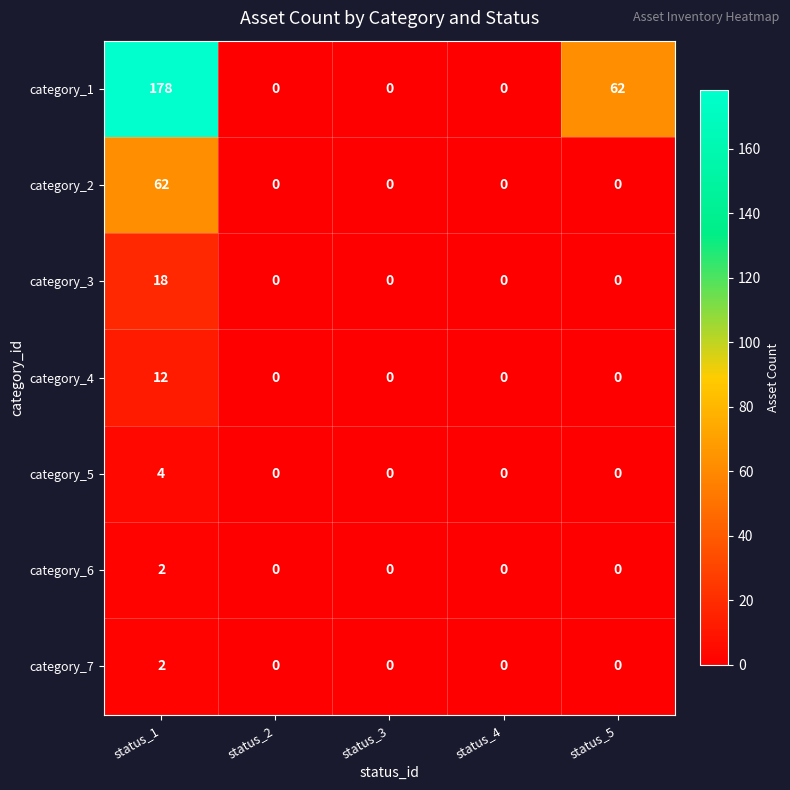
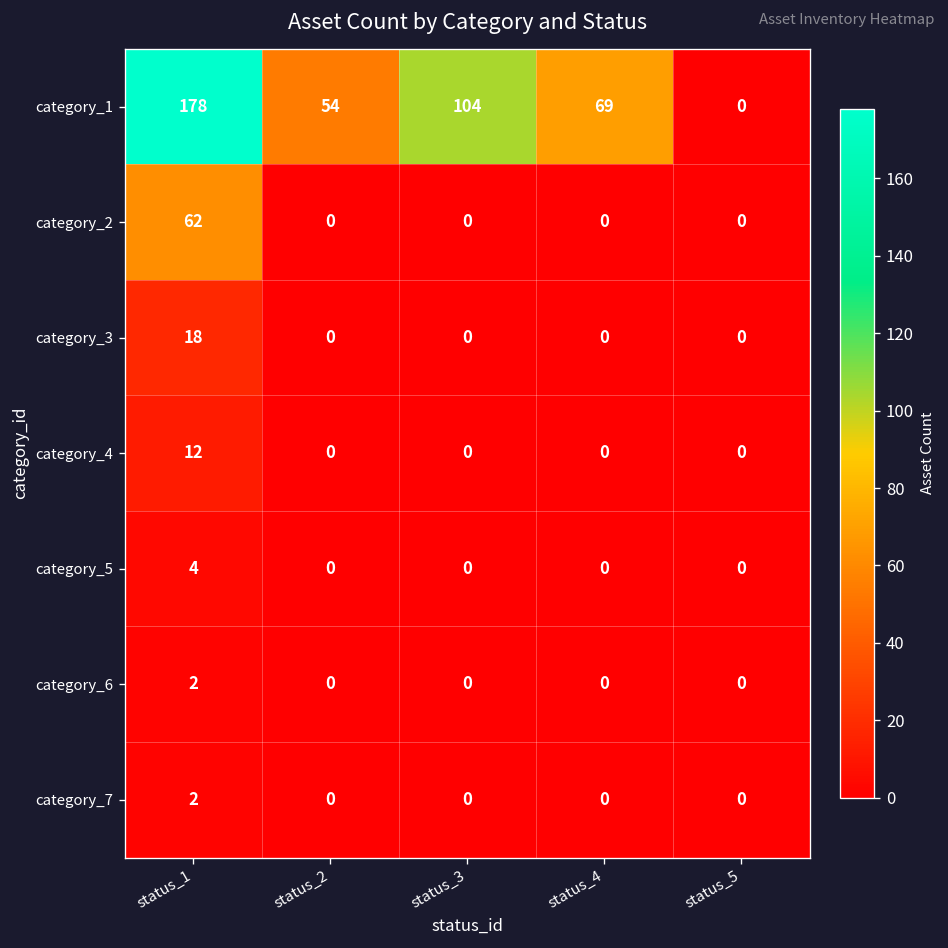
  {
    "category_1": {
      "status_1": 178,
-     "status_2": 0,
-     "status_3": 0,
-     "status_4": 0,
-     "status_5": 62
+     "status_2": 54,
+     "status_3": 104,
+     "status_4": 69,
+     "status_5": 0
    },
    "category_2": {
      "status_1": 62,
      "status_2": 0,
      "status_3": 0,
      "status_4": 0,
      "status_5": 0
    },
    "category_3": {
      "status_1": 18,
      "status_2": 0,
      "status_3": 0,
      "status_4": 0,
      "status_5": 0
    },
    "category_4": {
      "status_1": 12,
      "status_2": 0,
      "status_3": 0,
      "status_4": 0,
      "status_5": 0
    },
    "category_5": {
      "status_1": 4,
      "status_2": 0,
      "status_3": 0,
      "status_4": 0,
      "status_5": 0
    },
    "category_6": {
      "status_1": 2,
      "status_2": 0,
      "status_3": 0,
      "status_4": 0,
      "status_5": 0
    },
    "category_7": {
      "status_1": 2,
      "status_2": 0,
      "status_3": 0,
      "status_4": 0,
      "status_5": 0
    }
  }
